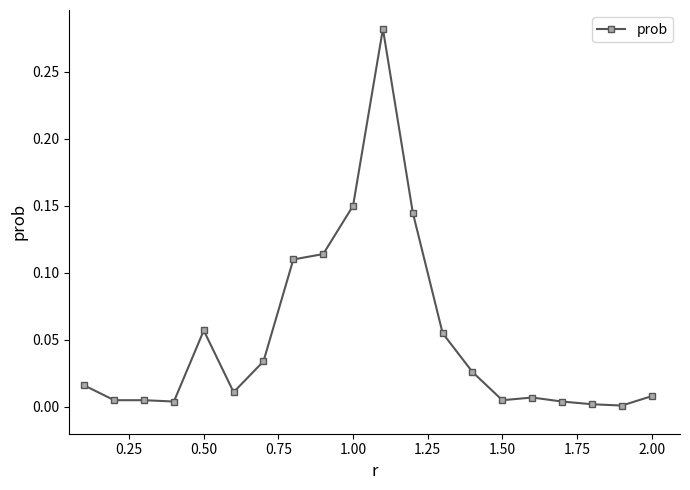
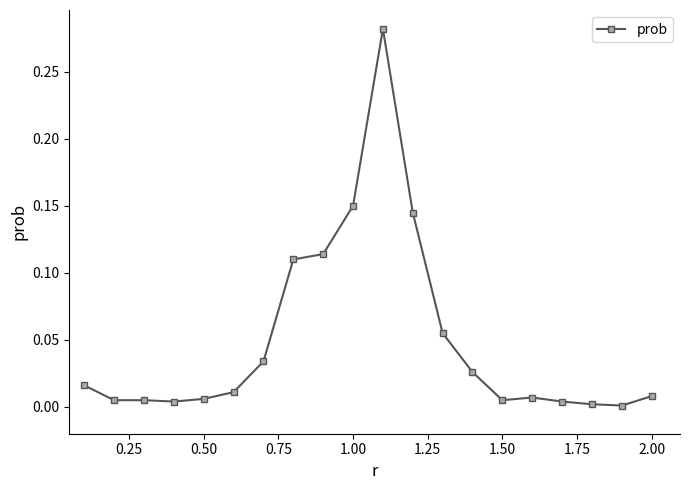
  {
-   "0.50": 0.057,
+   "0.50": 0.006,
    "1.00": 0.150,
    "1.50": 0.005,
    "2.00": 0.008
  }
